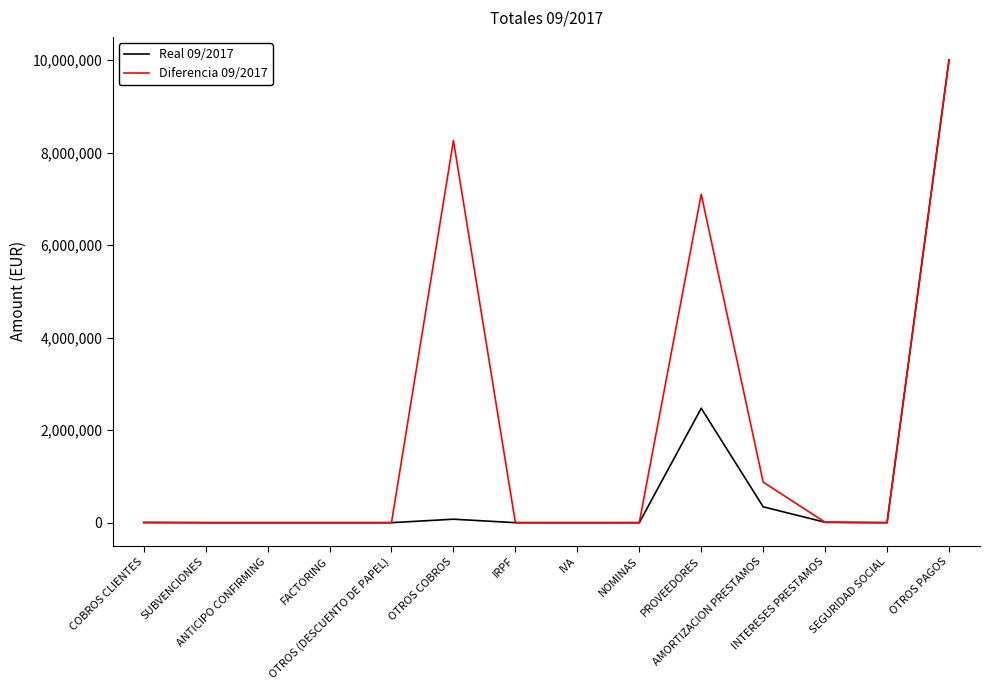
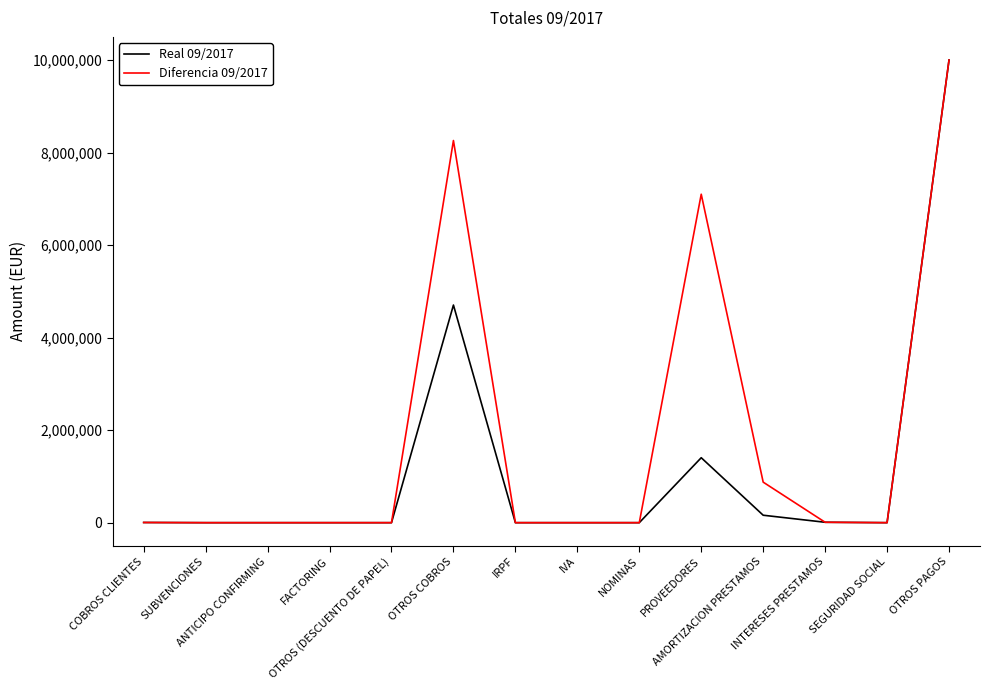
  {
    "Real 09/2017": {
-     "OTROS COBROS": "100,000",
-     "PROVEEDORES": "2,500,000",
-     "AMORTIZACION PRESTAMOS": "300,000"
+     "OTROS COBROS": "4,700,000",
+     "PROVEEDORES": "1,400,000",
+     "AMORTIZACION PRESTAMOS": "200,000"
    },
    "Diferencia 09/2017": {
      "OTROS COBROS": "8,300,000",
      "PROVEEDORES": "7,100,000",
      "AMORTIZACION PRESTAMOS": "900,000"
    }
  }
